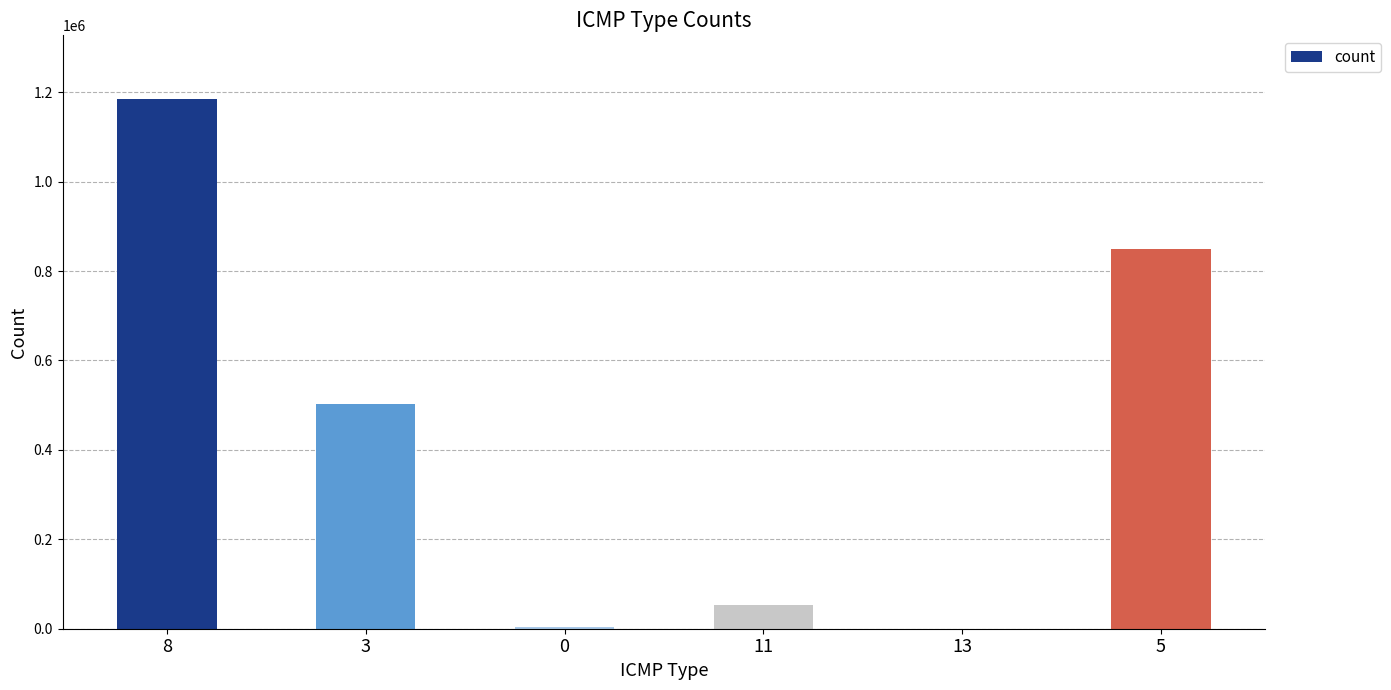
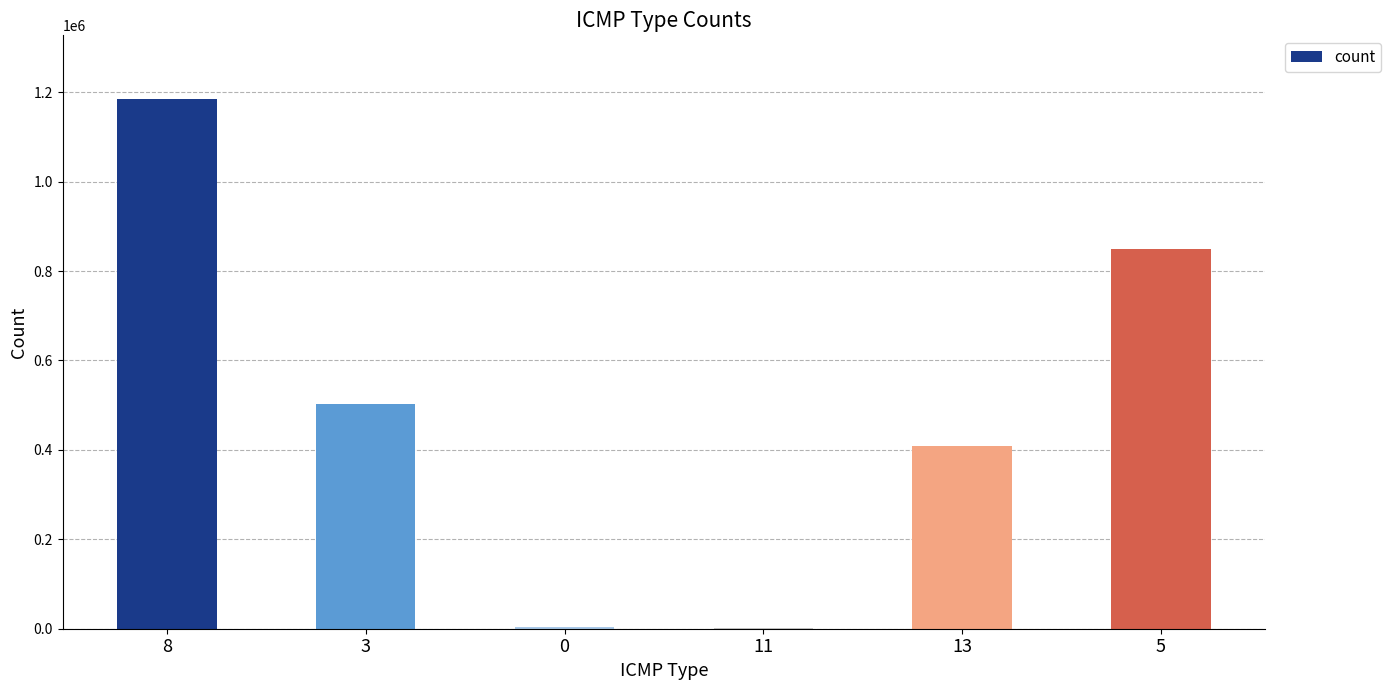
  {
    "8": 1190000,
    "3": 500000,
-   "11": 50000,
-   "13": 0,
+   "11": 0,
+   "13": 410000,
    "5": 850000
  }
